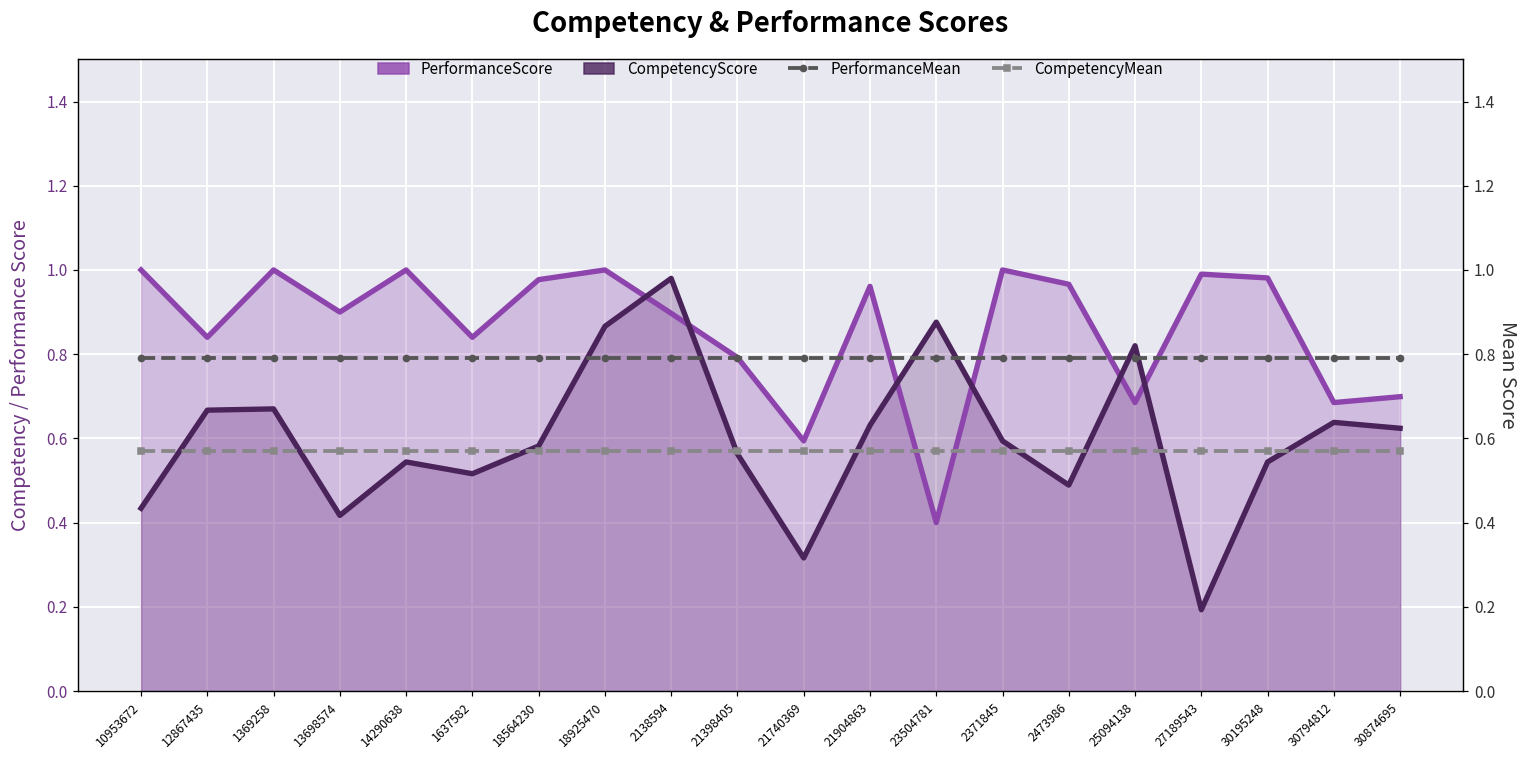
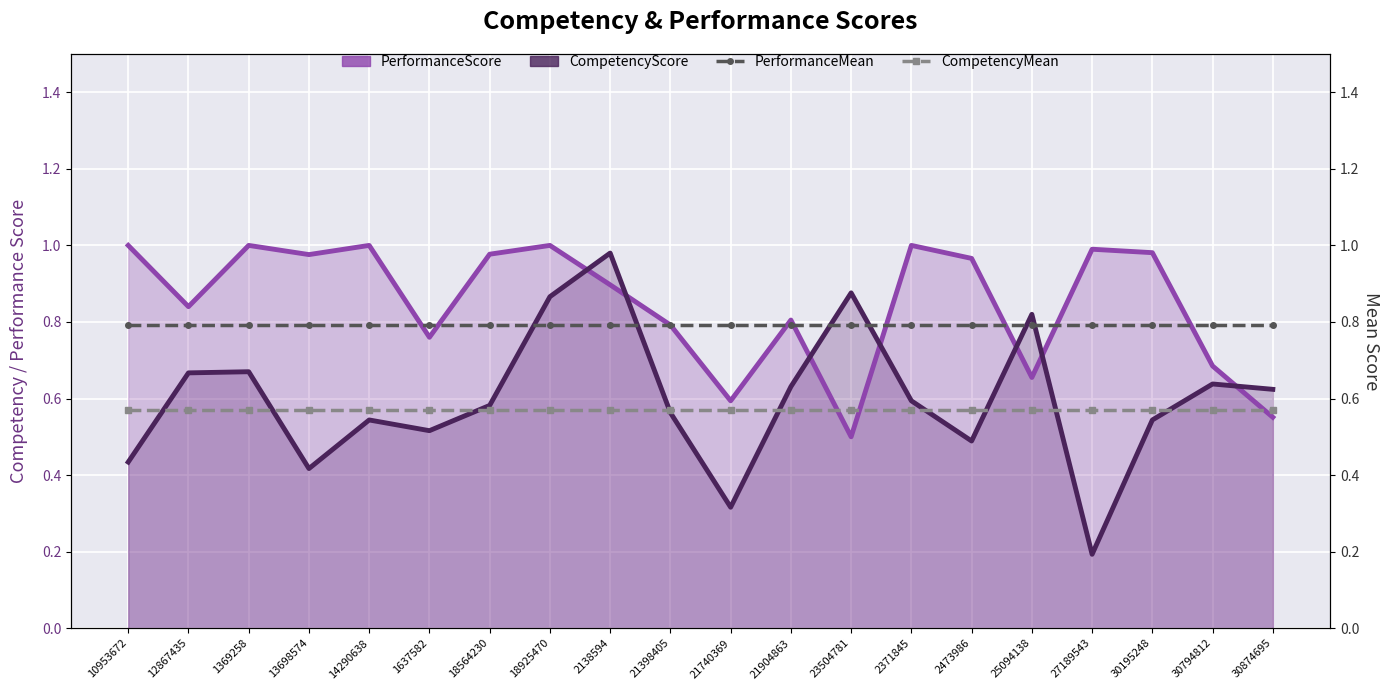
  {
    "PerformanceScore": {
      "10953672": 1.00,
      "12867435": 0.84,
      "1369258": 1.00,
-     "13698574": 0.90,
+     "13698574": 0.98,
      "14290638": 1.00,
-     "1637582": 0.84,
+     "1637582": 0.76,
      "18564230": 0.98,
      "18925470": 1.00,
      "2138594": 0.90,
      "21398405": 0.79,
      "21740369": 0.59,
-     "21904863": 0.96,
-     "23504781": 0.4,
+     "21904863": 0.81,
+     "23504781": 0.5,
      "2371845": 1.00,
      "2473986": 0.97,
-     "25094138": 0.69,
+     "25094138": 0.66,
      "27189543": 0.99,
      "30195248": 0.98,
      "30794812": 0.69,
-     "30874695": 0.70
+     "30874695": 0.55
    },
    "CompetencyMean": {
      "10953672": 0.57,
      "12867435": 0.57,
      "1369258": 0.57,
      "13698574": 0.57,
      "14290638": 0.57,
      "1637582": 0.57,
      "18564230": 0.57,
      "18925470": 0.57,
      "2138594": 0.57,
      "21398405": 0.57,
      "21740369": 0.57,
      "21904863": 0.57,
      "23504781": 0.57,
      "2371845": 0.57,
      "2473986": 0.57,
      "25094138": 0.57,
      "27189543": 0.57,
      "30195248": 0.57,
      "30794812": 0.57,
      "30874695": 0.57
    }
  }
